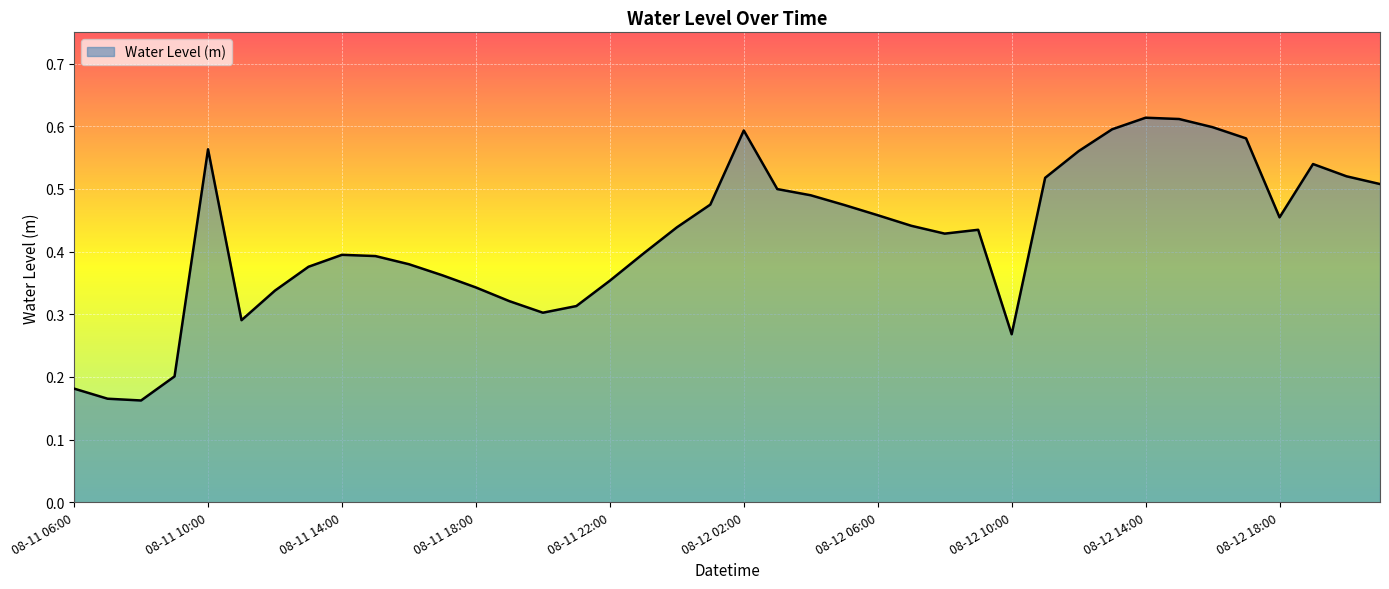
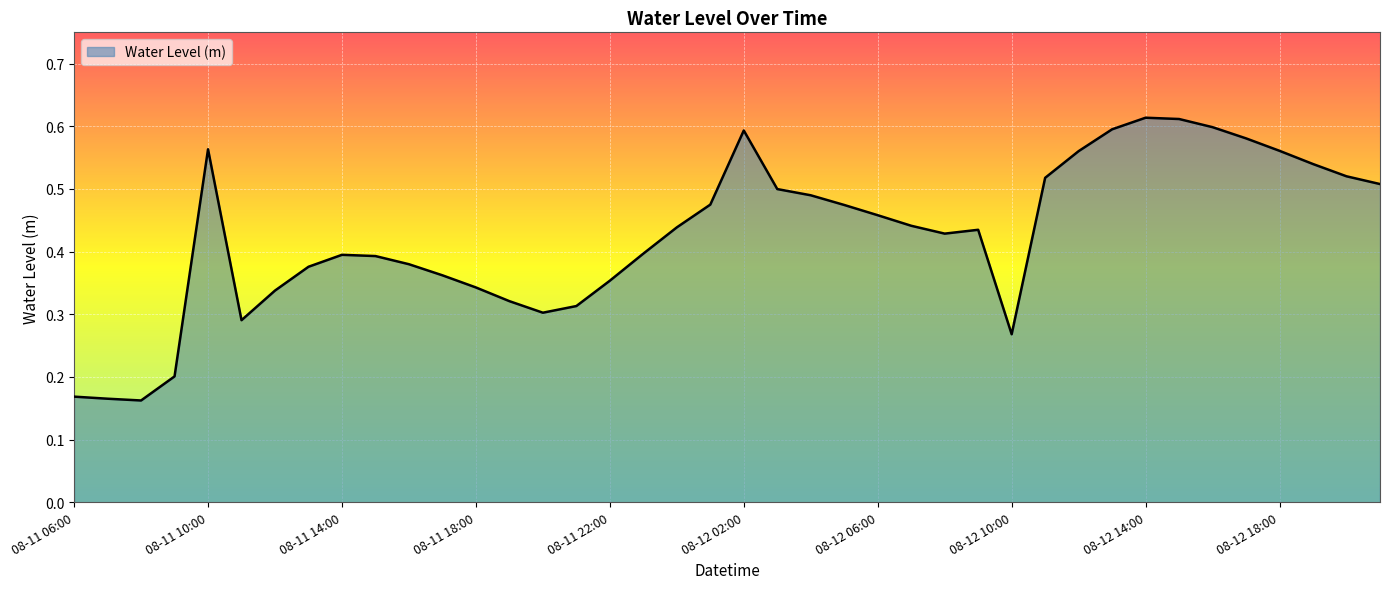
  {
-   "08-11 06:00": 0.18,
+   "08-11 06:00": 0.17,
    "08-11 10:00": 0.56,
    "08-11 14:00": 0.39,
    "08-11 18:00": 0.34,
    "08-11 22:00": 0.35,
    "08-12 02:00": 0.59,
    "08-12 06:00": 0.46,
    "08-12 10:00": 0.27,
    "08-12 14:00": 0.61,
-   "08-12 18:00": 0.45
+   "08-12 18:00": 0.56
  }
